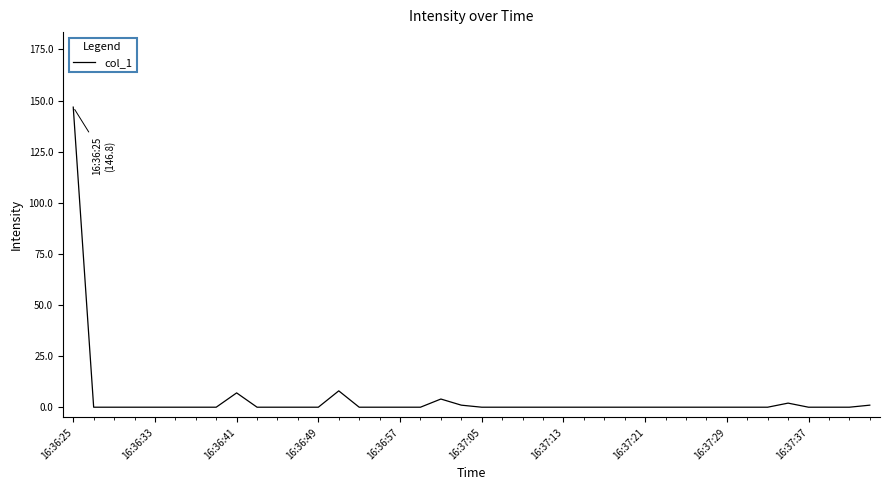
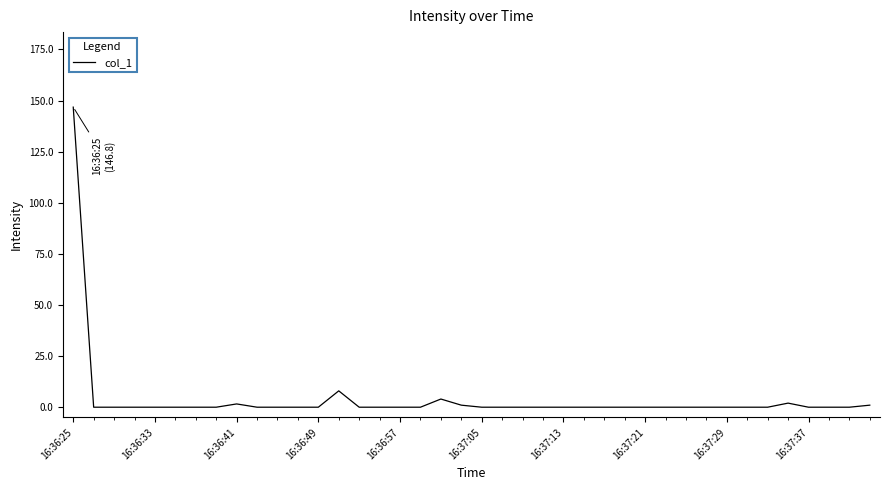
  {
    "16:36:33": 0,
-   "16:36:41": 7,
+   "16:36:41": 2,
    "16:36:49": 0,
    "16:36:57": 0,
    "16:37:05": 0,
    "16:37:13": 0,
    "16:37:21": 0,
    "16:37:29": 0,
    "16:37:37": 0
  }
